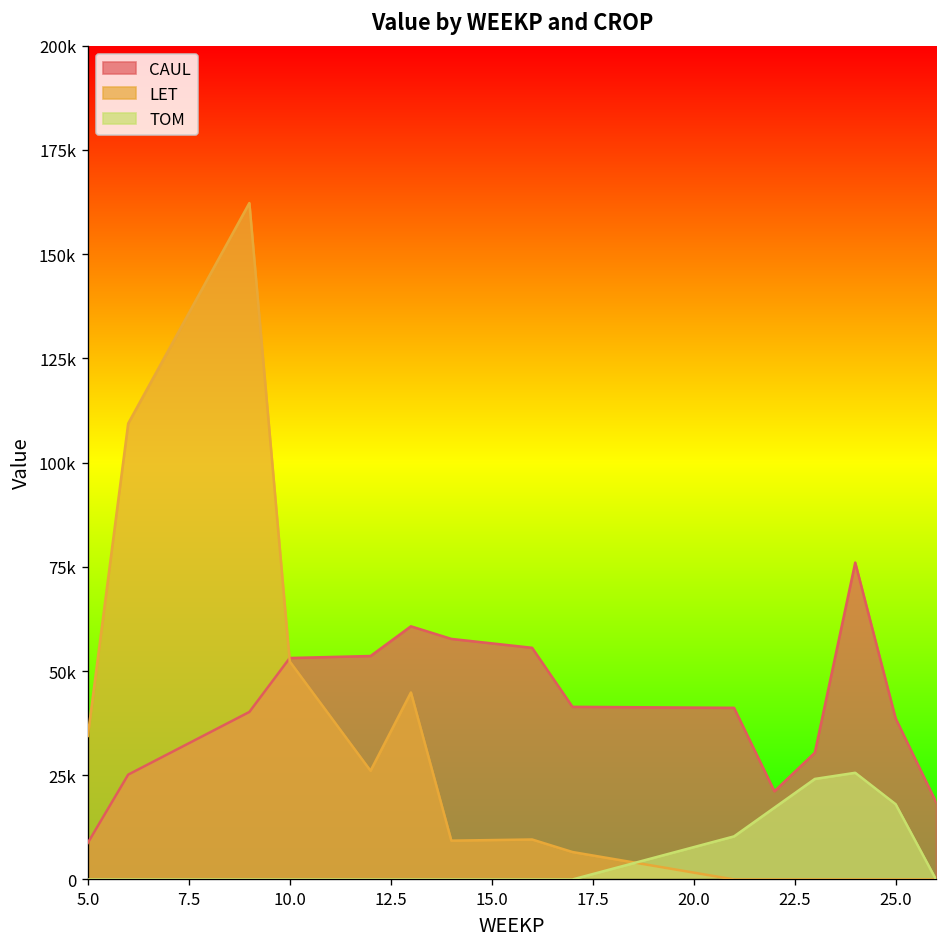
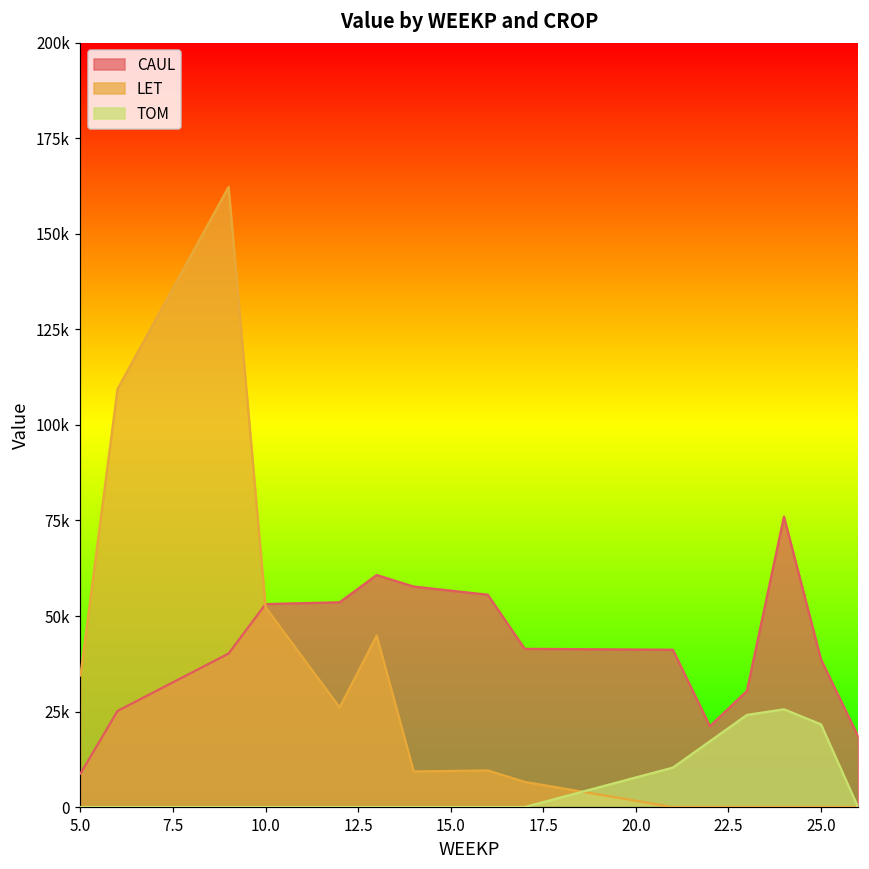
  {
    "CAUL": {
      "5.0": 9000,
      "10.0": 53000,
      "25.0": 39000
    },
    "LET": {
      "5.0": 34000,
      "10.0": 52000,
      "25.0": 0
    },
    "TOM": {
      "5.0": 0,
      "10.0": 0,
-     "25.0": 18000
+     "25.0": 22000
    }
  }
